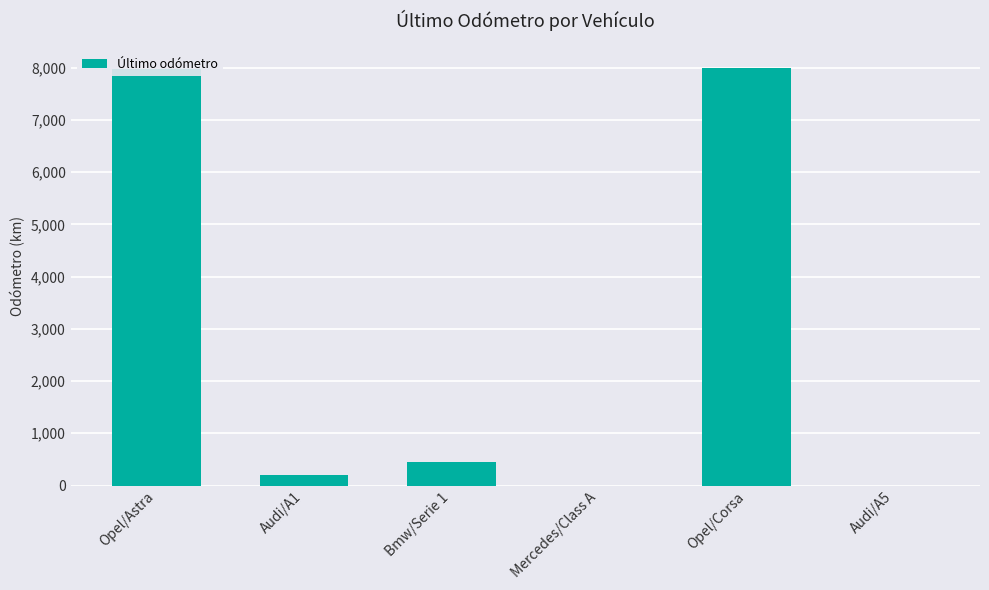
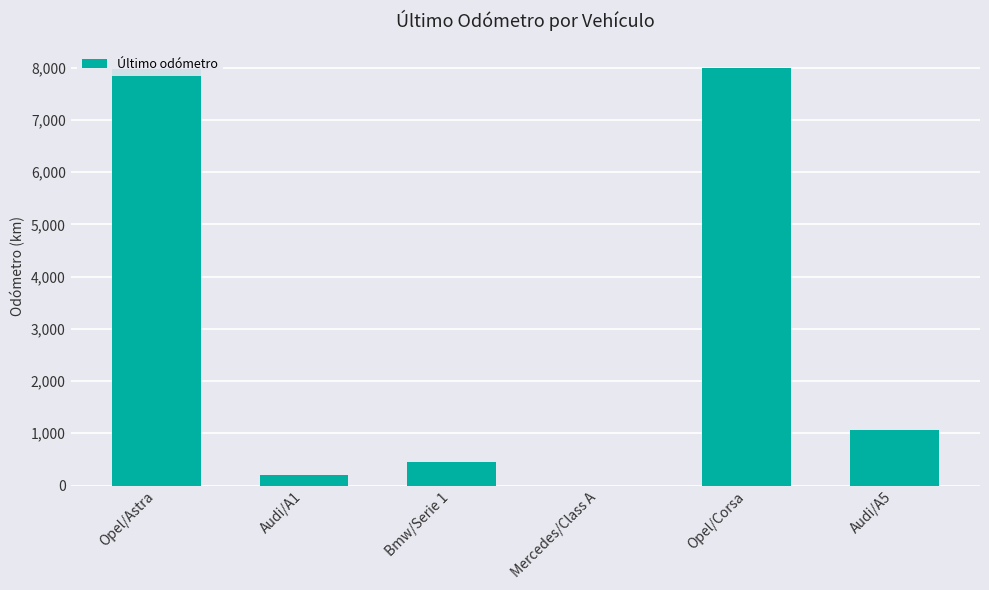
  {
    "Audi/A1": "200",
    "Bmw/Serie 1": "400",
    "Mercedes/Class A": "0",
    "Opel/Corsa": "8,000",
-   "Audi/A5": "0"
+   "Audi/A5": "1,100"
  }
